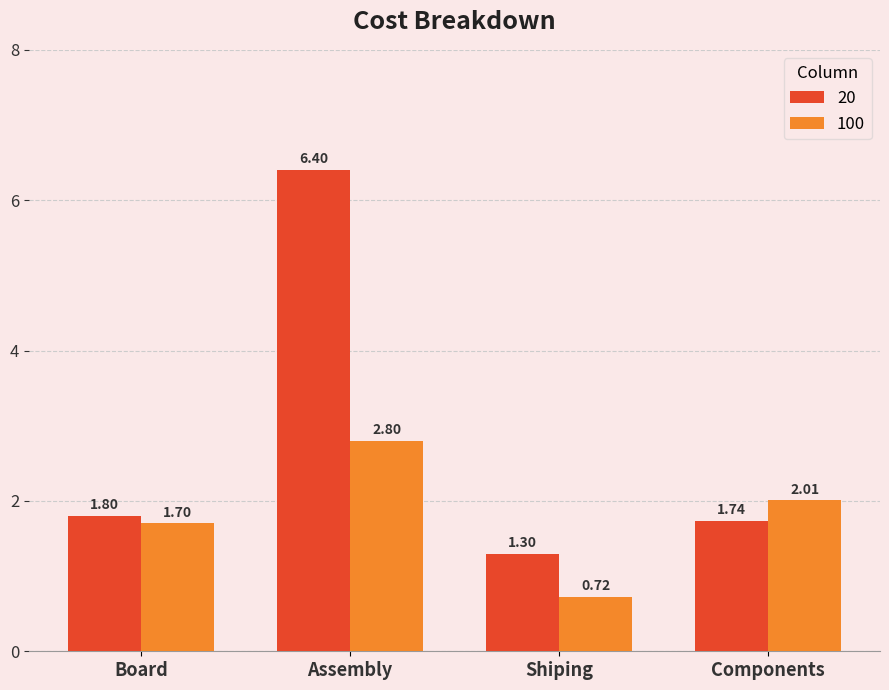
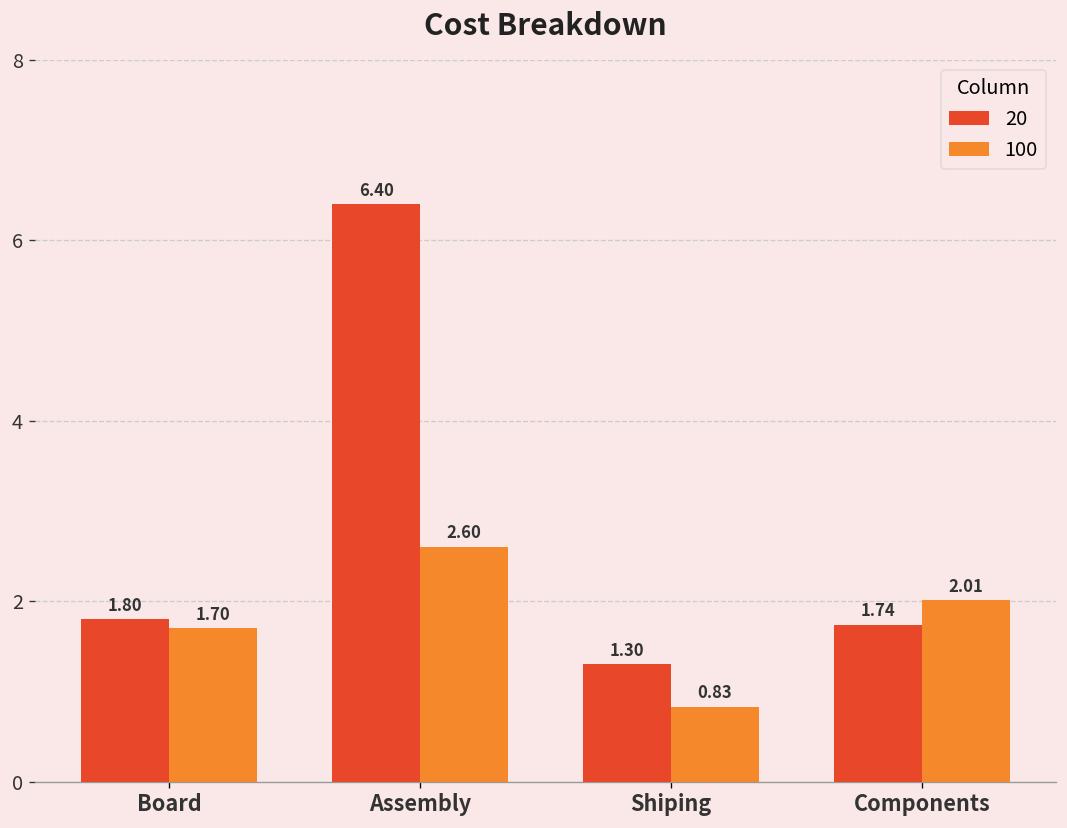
  {
    "20": {
      "Board": 1.80,
      "Assembly": 6.40,
      "Shiping": 1.30,
      "Components": 1.74
    },
    "100": {
      "Board": 1.70,
-     "Assembly": 2.80,
-     "Shiping": 0.72,
+     "Assembly": 2.60,
+     "Shiping": 0.83,
      "Components": 2.01
    }
  }
